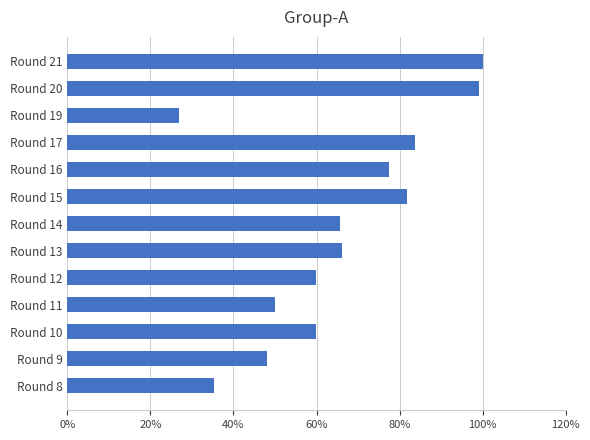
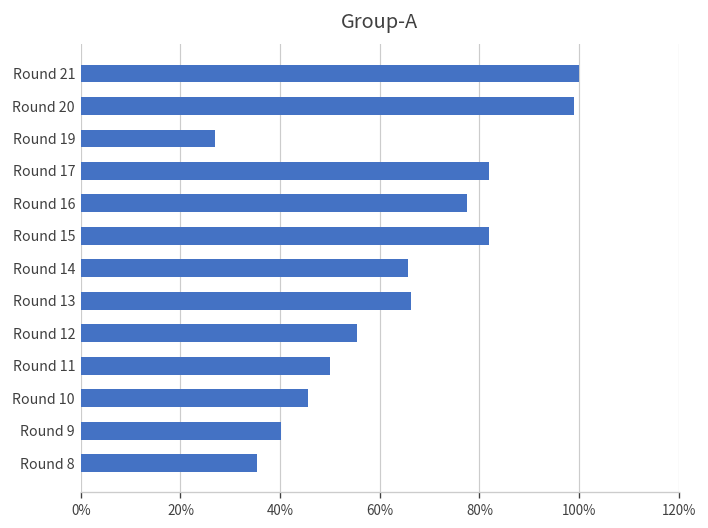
  {
    "Round 21": "100%",
    "Round 20": "99%",
    "Round 19": "27%",
-   "Round 17": "84%",
+   "Round 17": "82%",
    "Round 16": "77%",
    "Round 15": "82%",
    "Round 14": "66%",
    "Round 13": "66%",
-   "Round 12": "60%",
+   "Round 12": "55%",
    "Round 11": "50%",
-   "Round 10": "60%",
-   "Round 9": "48%",
+   "Round 10": "46%",
+   "Round 9": "40%",
    "Round 8": "35%"
  }
